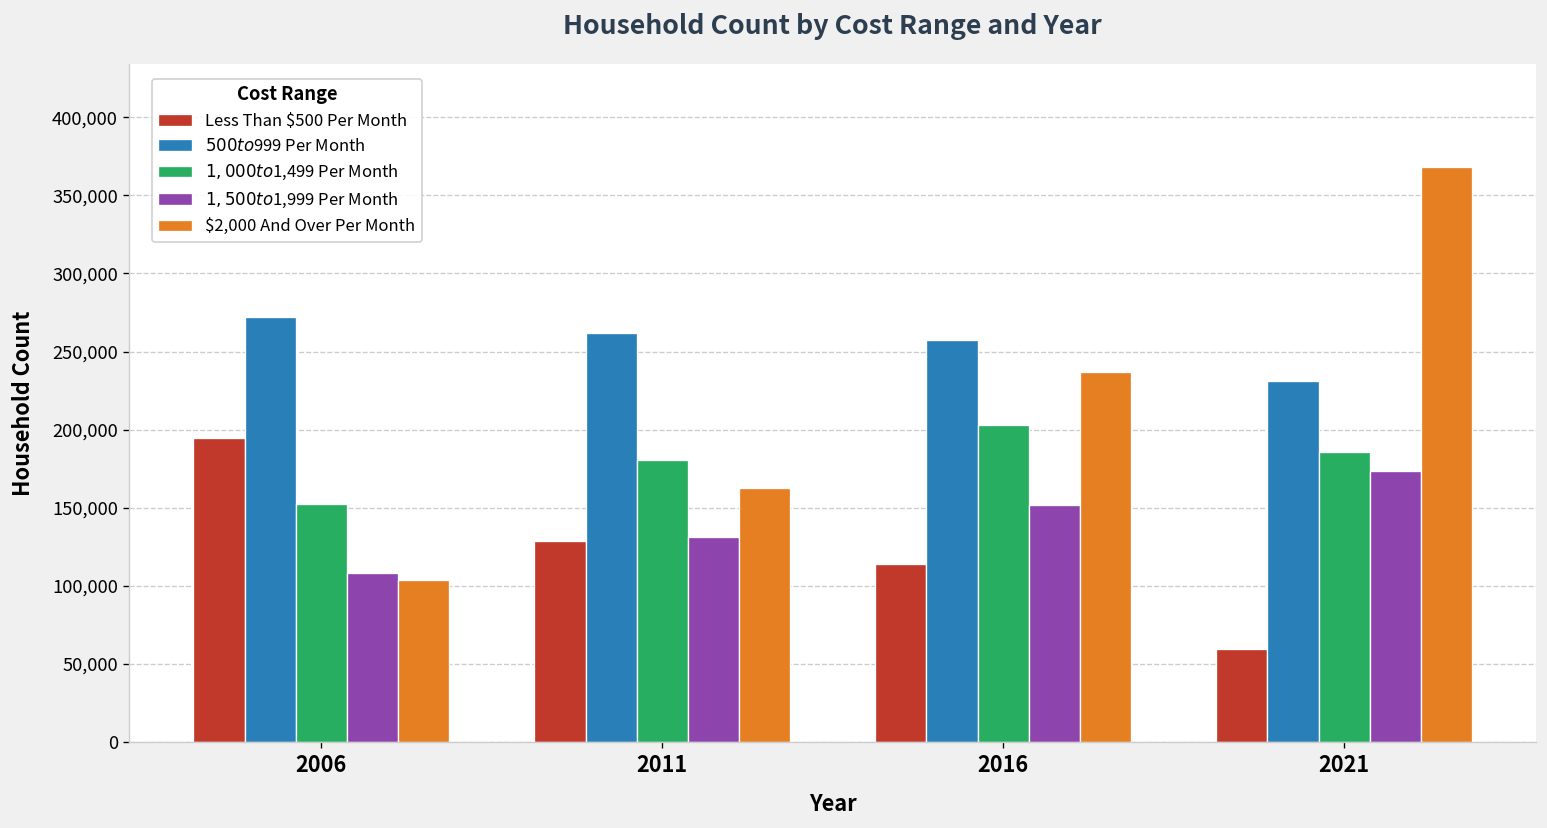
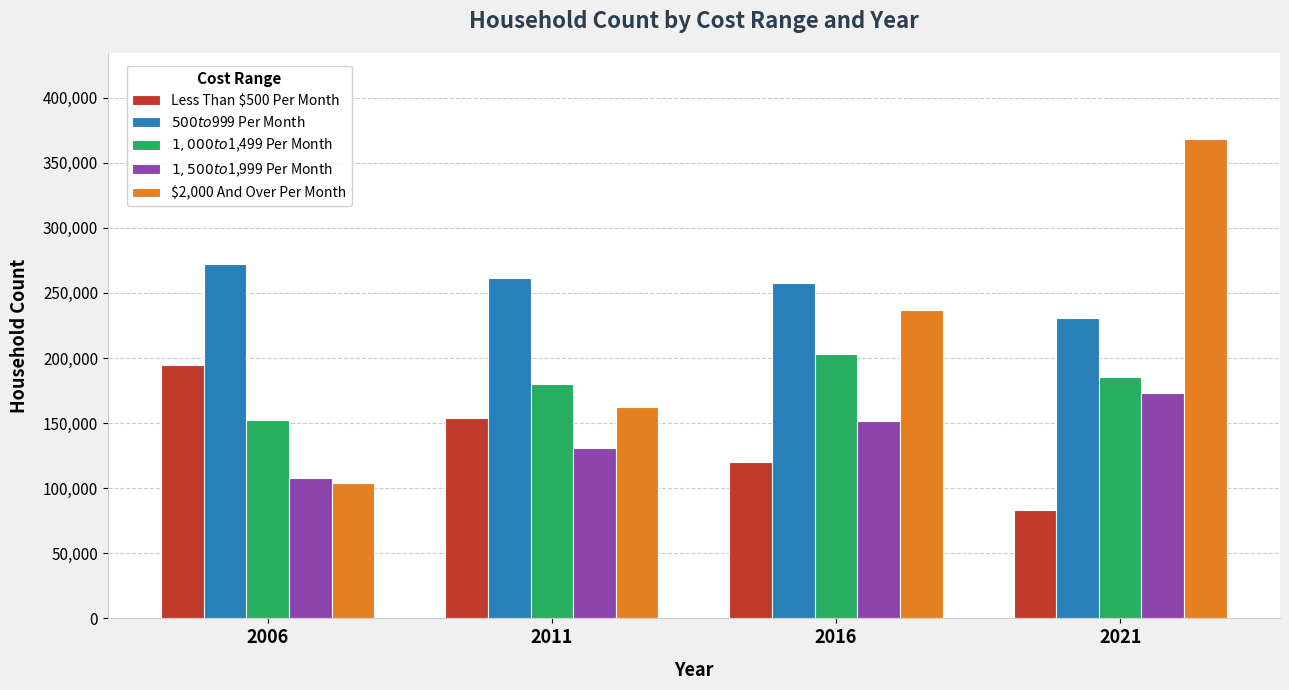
  {
    "Less Than $500 Per Month": {
      "2006": "195,000",
-     "2011": "129,000",
-     "2016": "114,000",
-     "2021": "59,000"
+     "2011": "154,000",
+     "2016": "120,000",
+     "2021": "84,000"
    },
    "$2,000 And Over Per Month": {
      "2006": "104,000",
      "2011": "162,000",
      "2016": "237,000",
      "2021": "368,000"
    }
  }
